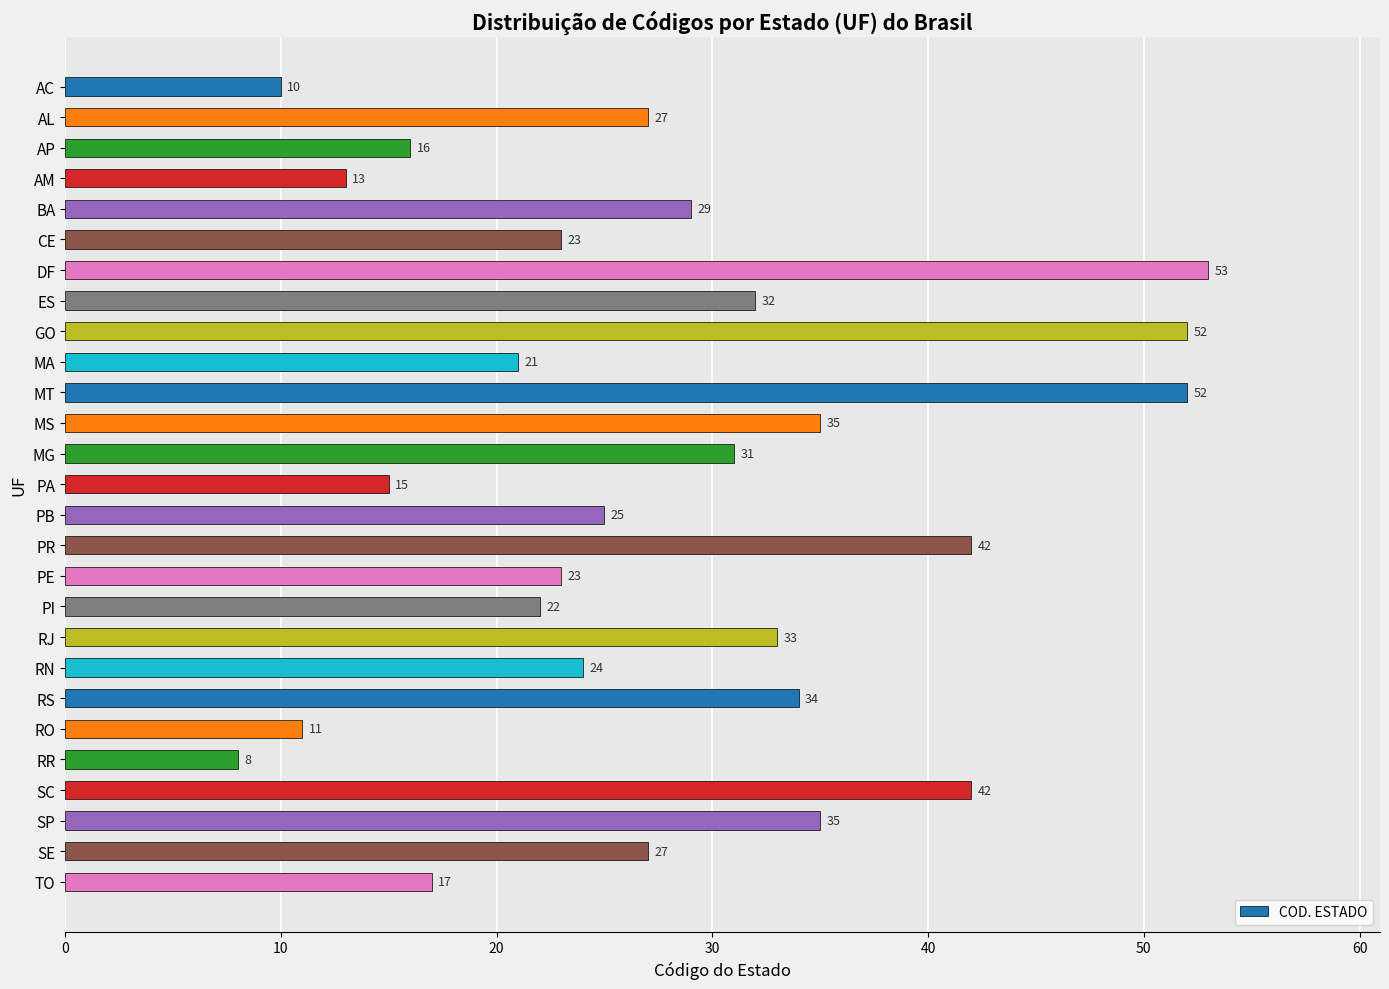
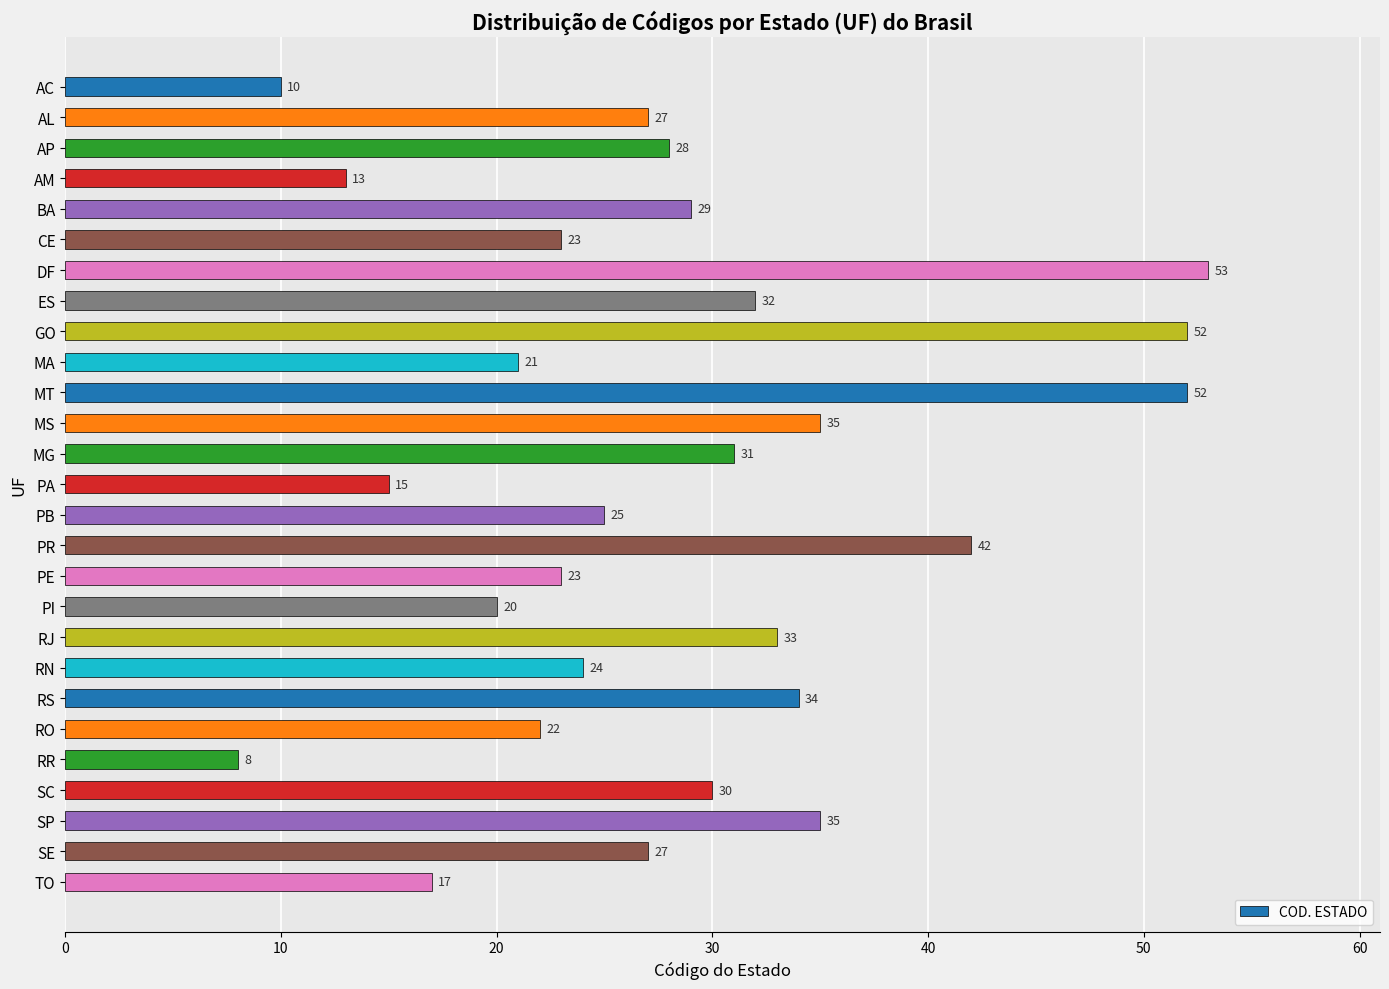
  {
    "AC": 10,
    "AL": 27,
-   "AP": 16,
+   "AP": 28,
    "AM": 13,
    "BA": 29,
    "CE": 23,
    "DF": 53,
    "ES": 32,
    "GO": 52,
    "MA": 21,
    "MT": 52,
    "MS": 35,
    "MG": 31,
    "PA": 15,
    "PB": 25,
    "PR": 42,
    "PE": 23,
-   "PI": 22,
+   "PI": 20,
    "RJ": 33,
    "RN": 24,
    "RS": 34,
-   "RO": 11,
+   "RO": 22,
    "RR": 8,
-   "SC": 42,
+   "SC": 30,
    "SP": 35,
    "SE": 27,
    "TO": 17
  }
